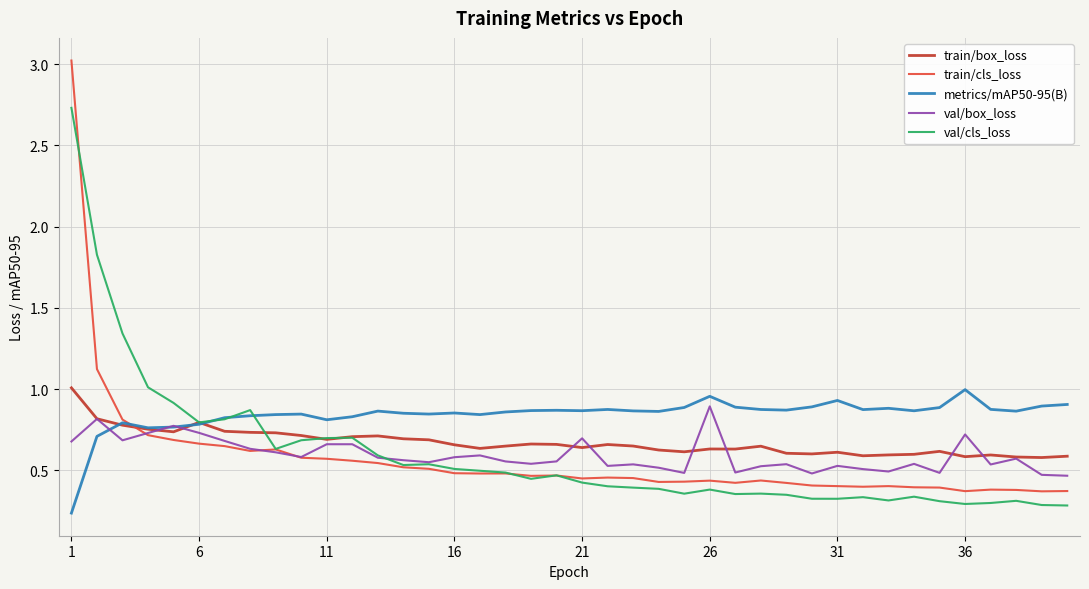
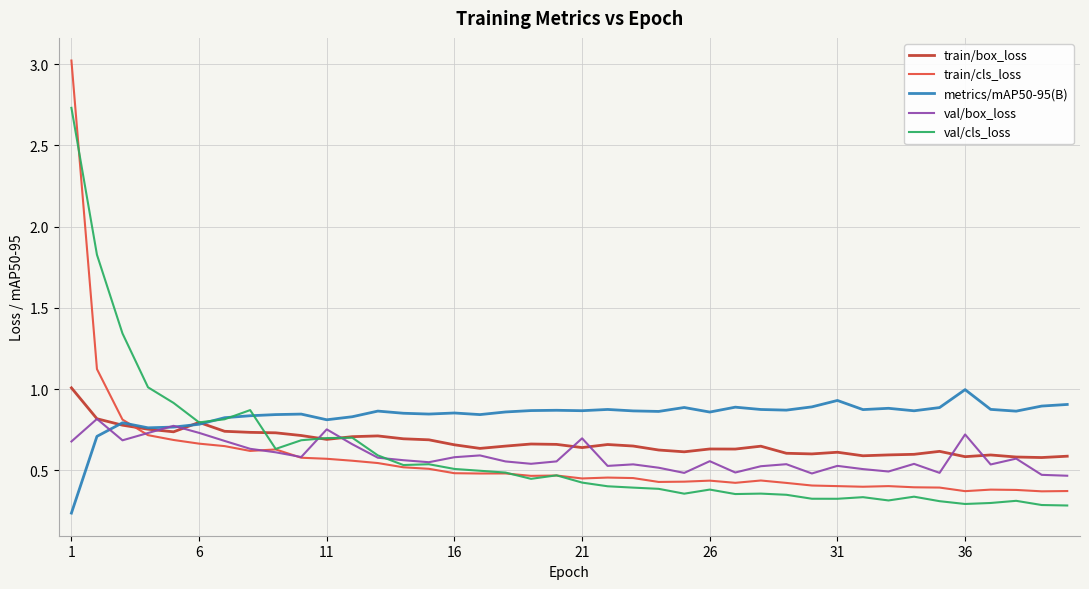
  {
    "metrics/mAP50-95(B)": {
      "1": 0.24,
      "11": 0.81,
      "16": 0.85,
      "21": 0.87,
-     "26": 0.96,
+     "26": 0.86,
      "31": 0.93,
      "36": 1.00
    },
    "val/box_loss": {
      "1": 0.68,
      "6": 0.73,
-     "11": 0.66,
+     "11": 0.75,
      "16": 0.58,
      "21": 0.70,
-     "26": 0.89,
+     "26": 0.56,
      "31": 0.53,
      "36": 0.72
    },
    "val/cls_loss": {
      "1": 2.73,
      "16": 0.51,
      "21": 0.42,
      "26": 0.38,
      "31": 0.32,
      "36": 0.29
    }
  }
